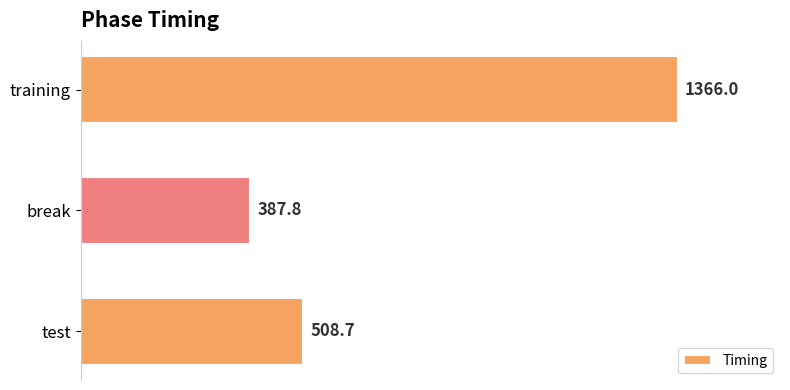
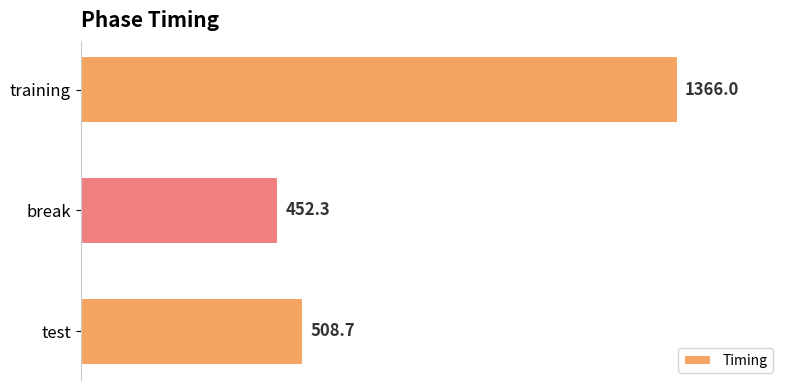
  {
    "training": 1366.0,
-   "break": 387.8,
+   "break": 452.3,
    "test": 508.7
  }
